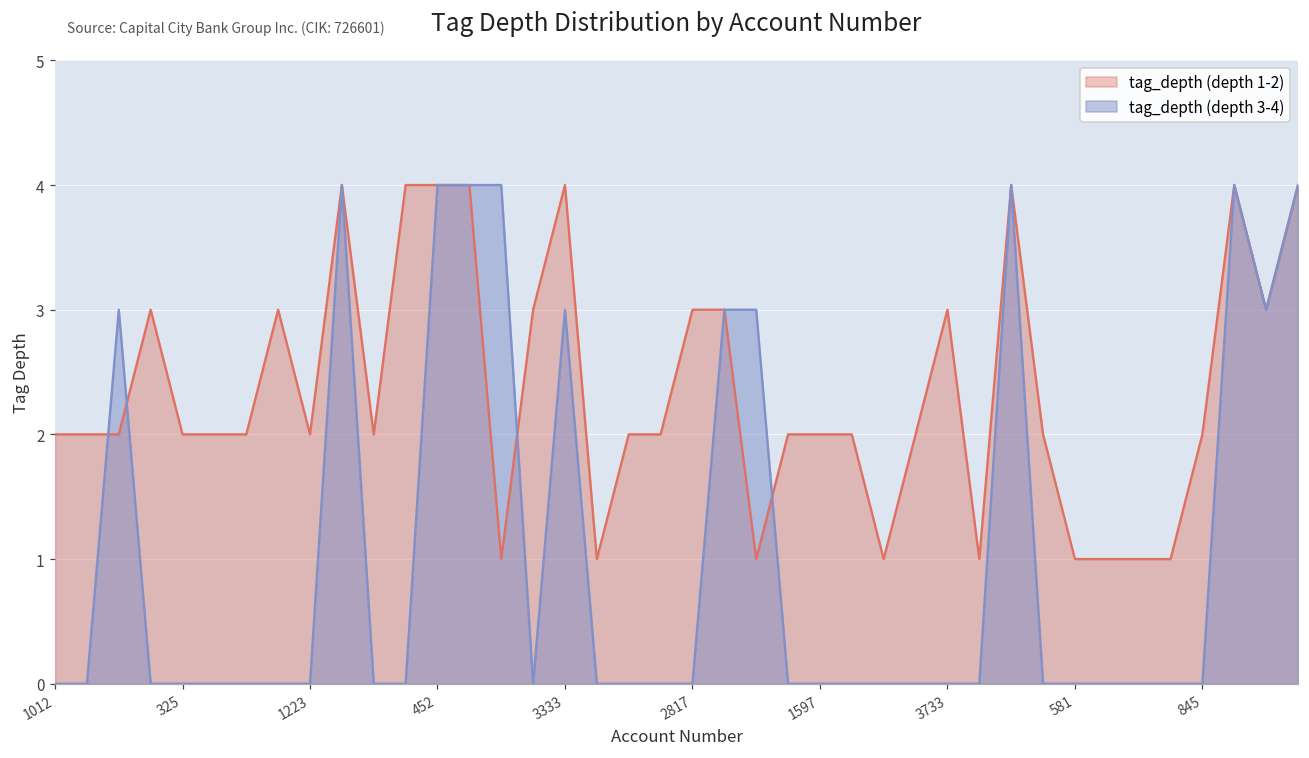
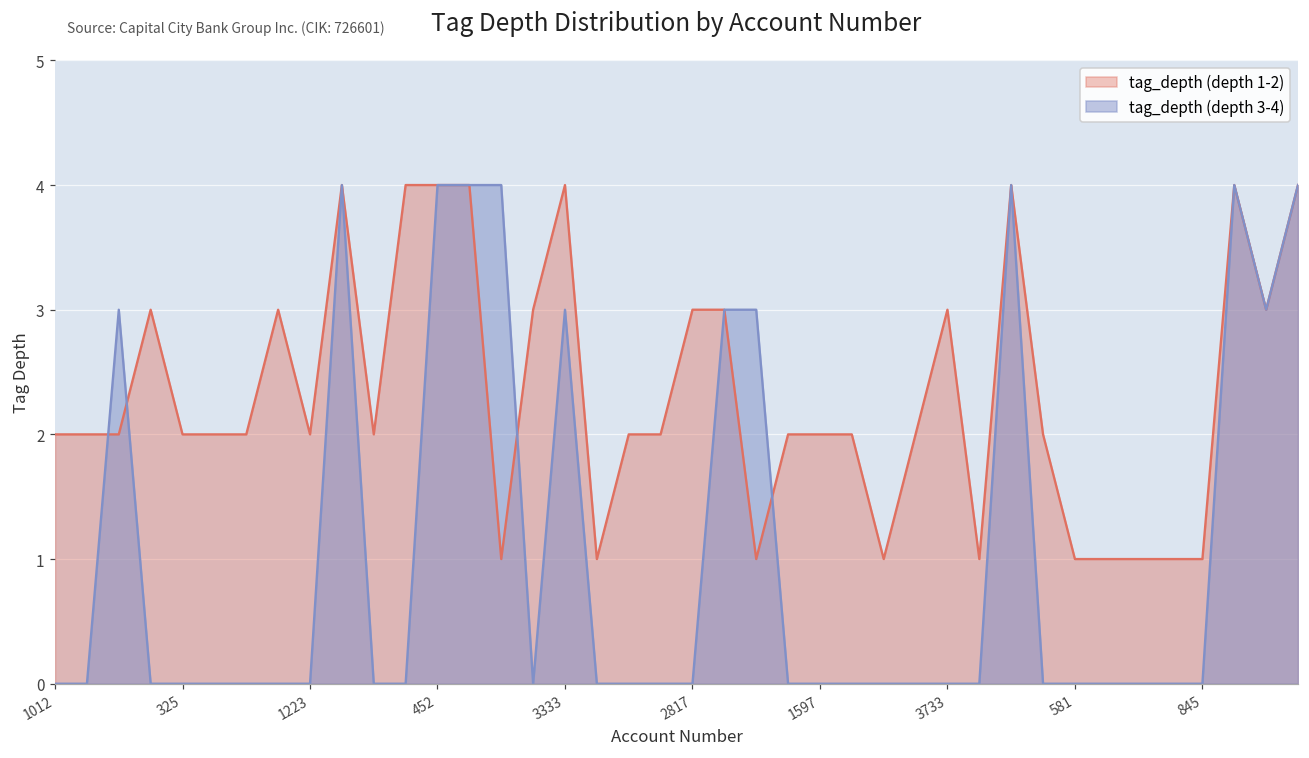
  {
    "tag_depth (depth 1-2)": {
      "1012": 2,
      "325": 2,
      "1223": 2,
      "3333": 4,
      "2817": 3,
      "1597": 2,
      "3733": 3,
      "581": 1,
-     "845": 2
+     "845": 1
    },
    "tag_depth (depth 3-4)": {
      "1012": 0,
      "325": 0,
      "1223": 0,
      "3333": 3,
      "2817": 0,
      "1597": 0,
      "3733": 0,
      "581": 0,
      "845": 0
    }
  }
